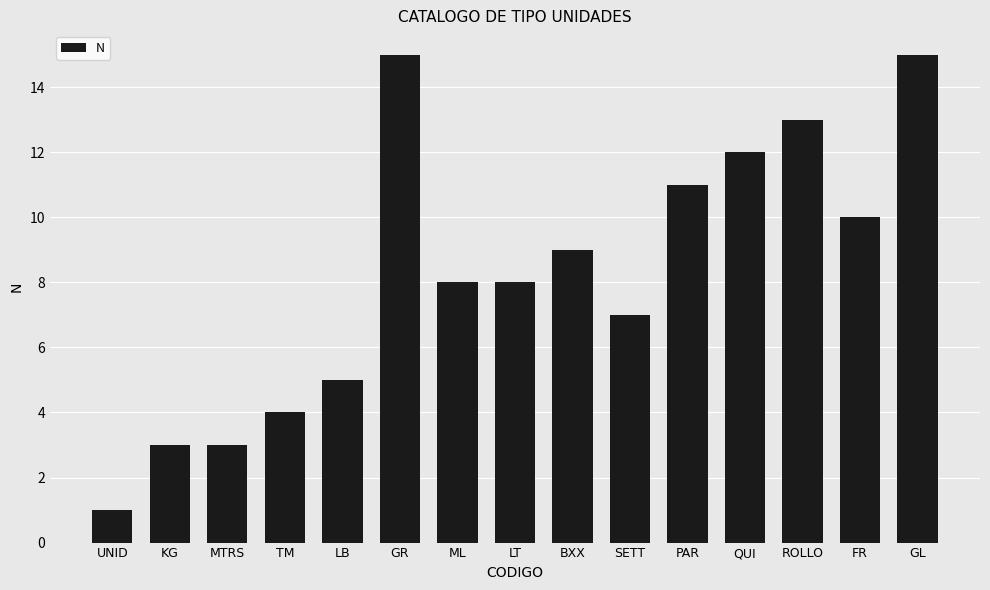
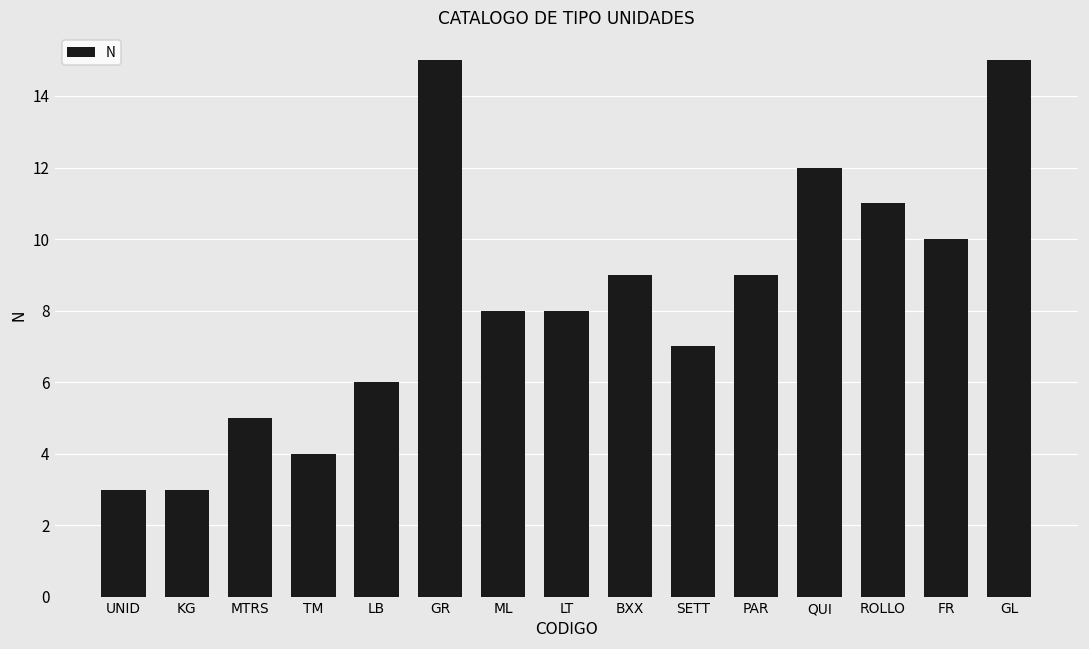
  {
-   "UNID": 1,
+   "UNID": 3,
    "KG": 3,
-   "MTRS": 3,
+   "MTRS": 5,
    "TM": 4,
-   "LB": 5,
+   "LB": 6,
    "GR": 15,
    "ML": 8,
    "LT": 8,
    "BXX": 9,
    "SETT": 7,
-   "PAR": 11,
+   "PAR": 9,
    "QUI": 12,
-   "ROLLO": 13,
+   "ROLLO": 11,
    "FR": 10,
    "GL": 15
  }
